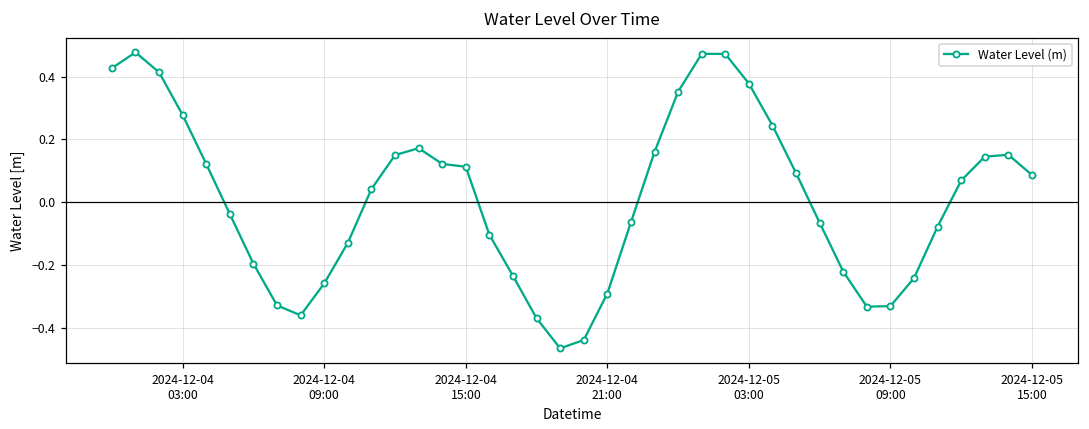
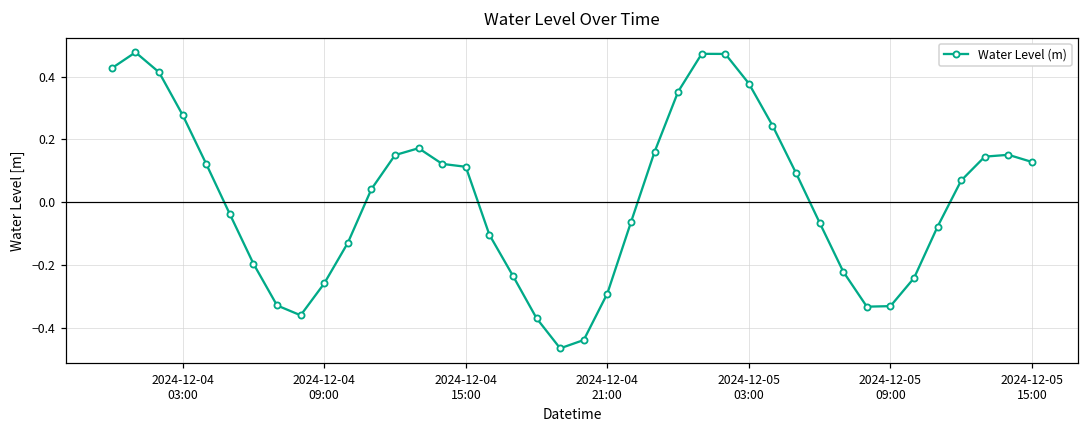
  {
    "2024-12-04 03:00": 0.28,
    "2024-12-04 09:00": -0.26,
    "2024-12-04 15:00": 0.11,
    "2024-12-04 21:00": -0.29,
    "2024-12-05 03:00": 0.38,
    "2024-12-05 09:00": -0.33,
-   "2024-12-05 15:00": 0.09
+   "2024-12-05 15:00": 0.13
  }
